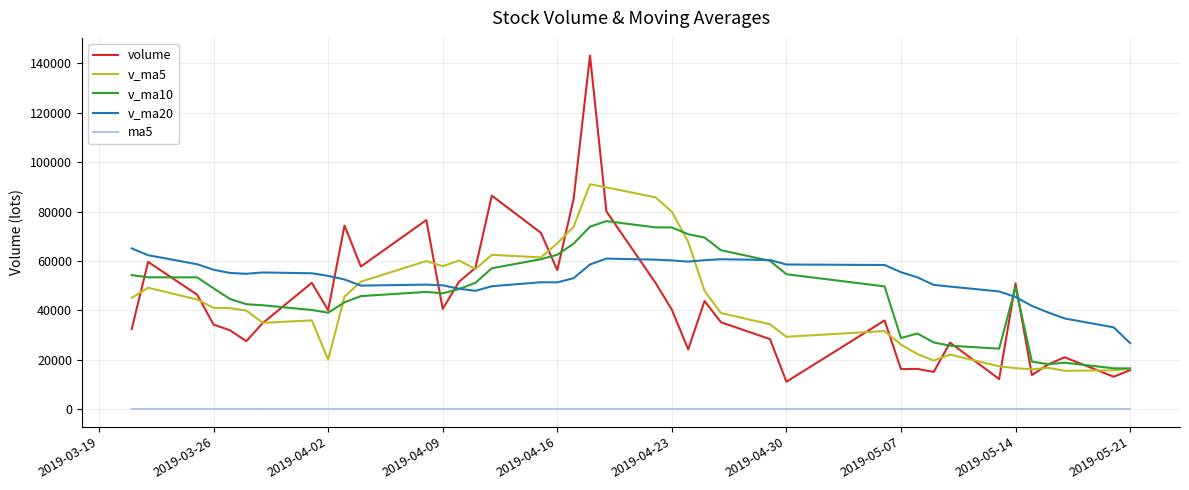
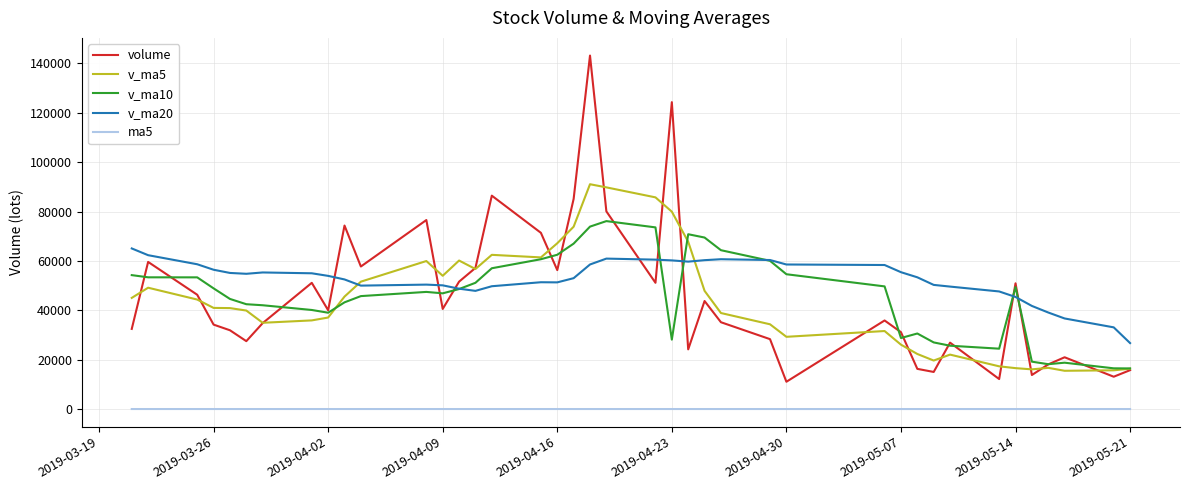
  {
    "volume": {
      "2019-03-26": 34000,
      "2019-04-09": 41000,
      "2019-04-16": 56000,
-     "2019-04-23": 40000,
+     "2019-04-23": 124000,
      "2019-04-30": 11000,
-     "2019-05-07": 16000,
+     "2019-05-07": 31000,
      "2019-05-14": 51000
    },
    "v_ma5": {
      "2019-03-26": 41000,
-     "2019-04-02": 20000,
-     "2019-04-09": 58000,
+     "2019-04-02": 37000,
+     "2019-04-09": 54000,
      "2019-04-16": 67000,
      "2019-04-23": 80000,
      "2019-04-30": 29000,
      "2019-05-07": 26000,
      "2019-05-14": 17000
    },
    "v_ma10": {
      "2019-03-26": 49000,
      "2019-04-09": 47000,
      "2019-04-16": 62000,
-     "2019-04-23": 74000,
+     "2019-04-23": 28000,
      "2019-04-30": 55000,
      "2019-05-07": 29000,
      "2019-05-14": 49000
    },
    "v_ma20": {
      "2019-03-26": 56000,
      "2019-04-02": 54000,
      "2019-04-09": 50000,
      "2019-04-16": 51000,
      "2019-04-23": 60000,
      "2019-04-30": 59000,
      "2019-05-07": 55000,
      "2019-05-14": 45000,
      "2019-05-21": 27000
    },
    "ma5": {
      "2019-03-26": 0,
      "2019-04-02": 0,
      "2019-04-09": 0,
      "2019-04-16": 0,
      "2019-04-23": 0,
      "2019-04-30": 0,
      "2019-05-07": 0,
      "2019-05-14": 0,
      "2019-05-21": 0
    }
  }
